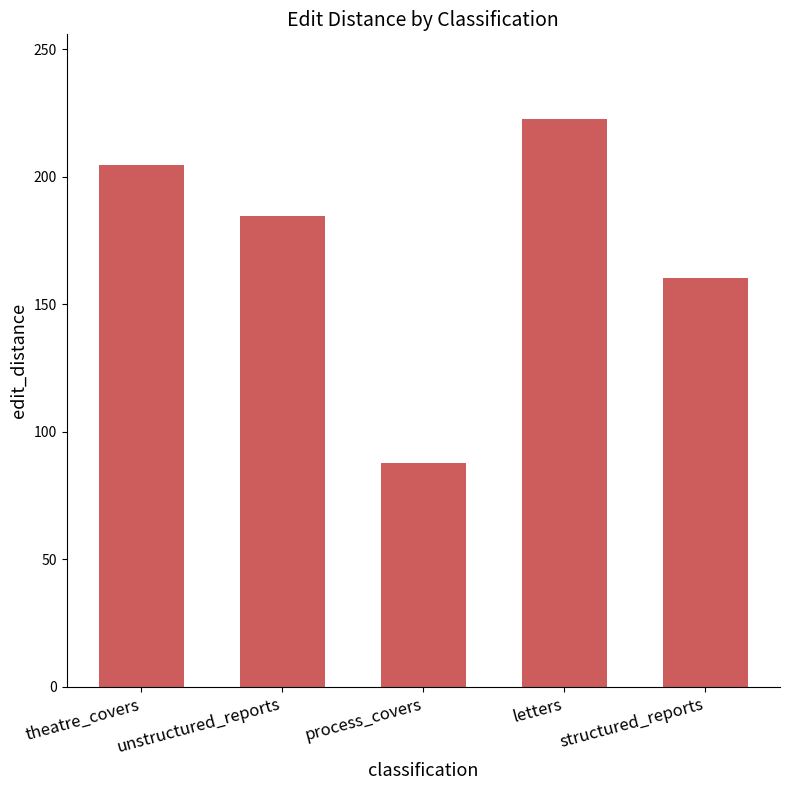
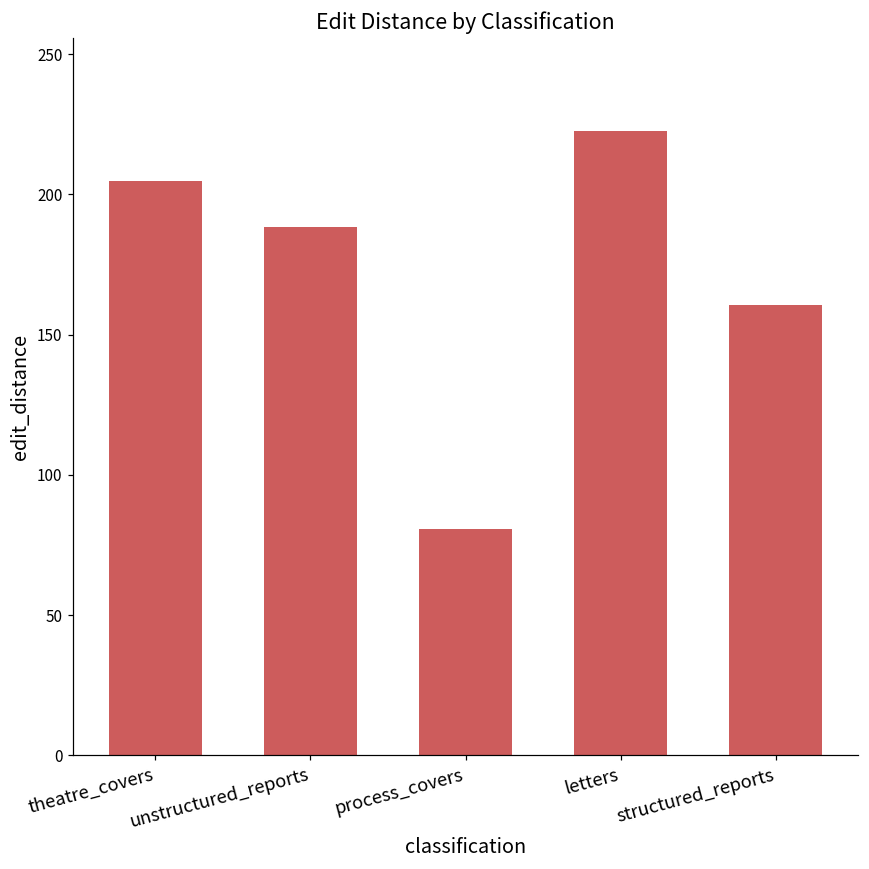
  {
    "theatre_covers": 205,
-   "unstructured_reports": 184,
-   "process_covers": 88,
+   "unstructured_reports": 188,
+   "process_covers": 81,
    "letters": 222,
    "structured_reports": 160
  }
